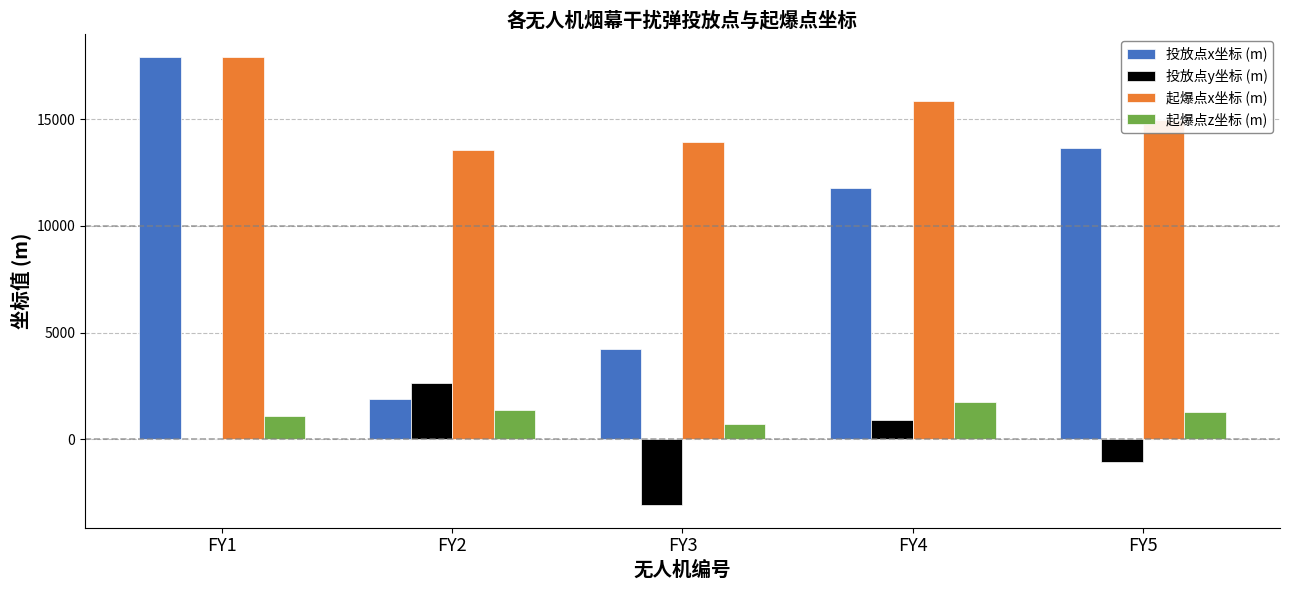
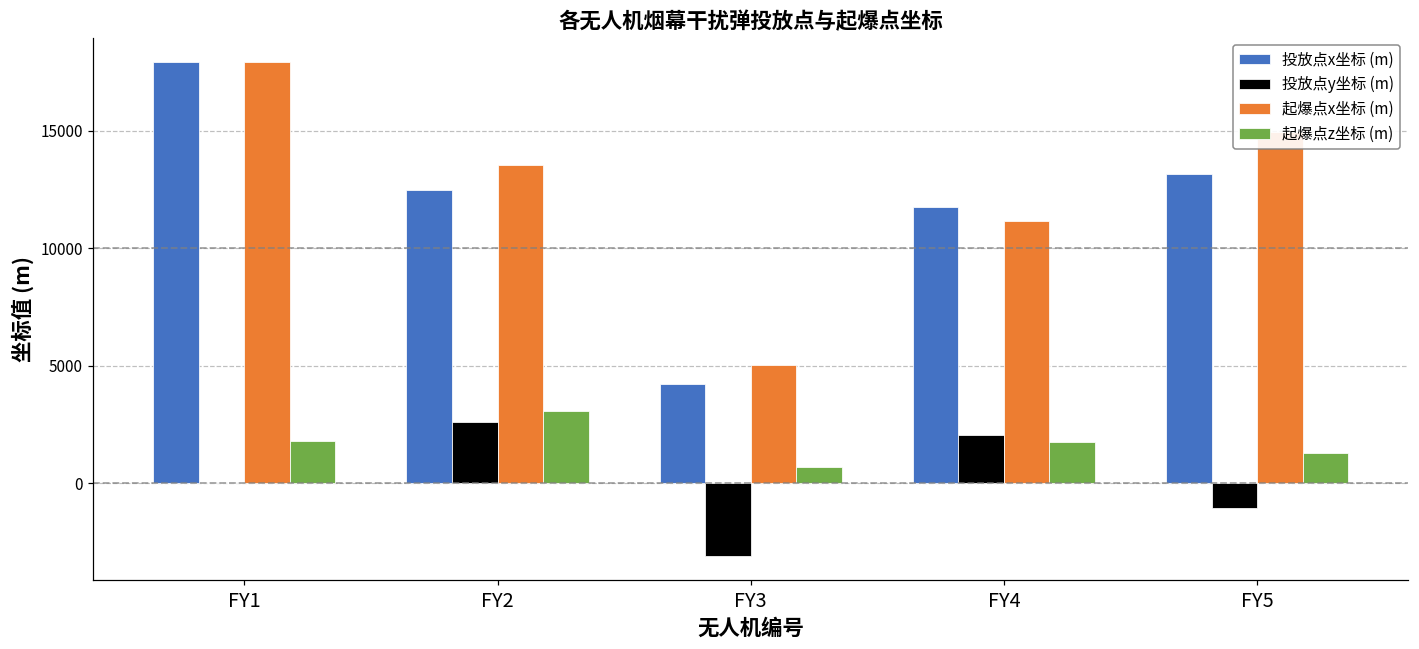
  {
    "投放点x坐标 (m)": {
      "FY1": 17900,
-     "FY2": 1900,
+     "FY2": 12500,
      "FY3": 4200,
      "FY4": 11800,
-     "FY5": 13600
+     "FY5": 13100
    },
    "投放点y坐标 (m)": {
      "FY2": 2600,
      "FY3": -3100,
-     "FY4": 900,
+     "FY4": 2100,
      "FY5": -1000
    },
    "起爆点x坐标 (m)": {
      "FY1": 17900,
      "FY2": 13600,
-     "FY3": 13900,
-     "FY4": 15900
+     "FY3": 5000,
+     "FY4": 11100
    },
    "起爆点z坐标 (m)": {
-     "FY1": 1100,
-     "FY2": 1400,
+     "FY1": 1800,
+     "FY2": 3100,
      "FY3": 700,
      "FY4": 1700,
      "FY5": 1300
    }
  }
